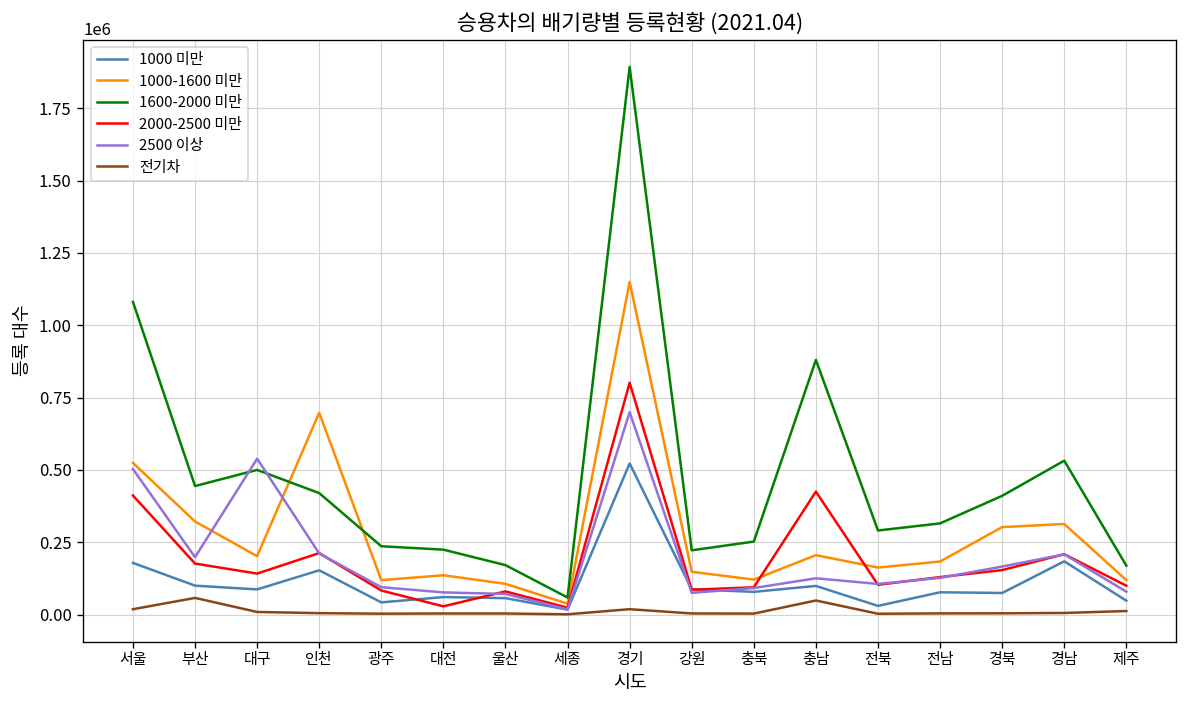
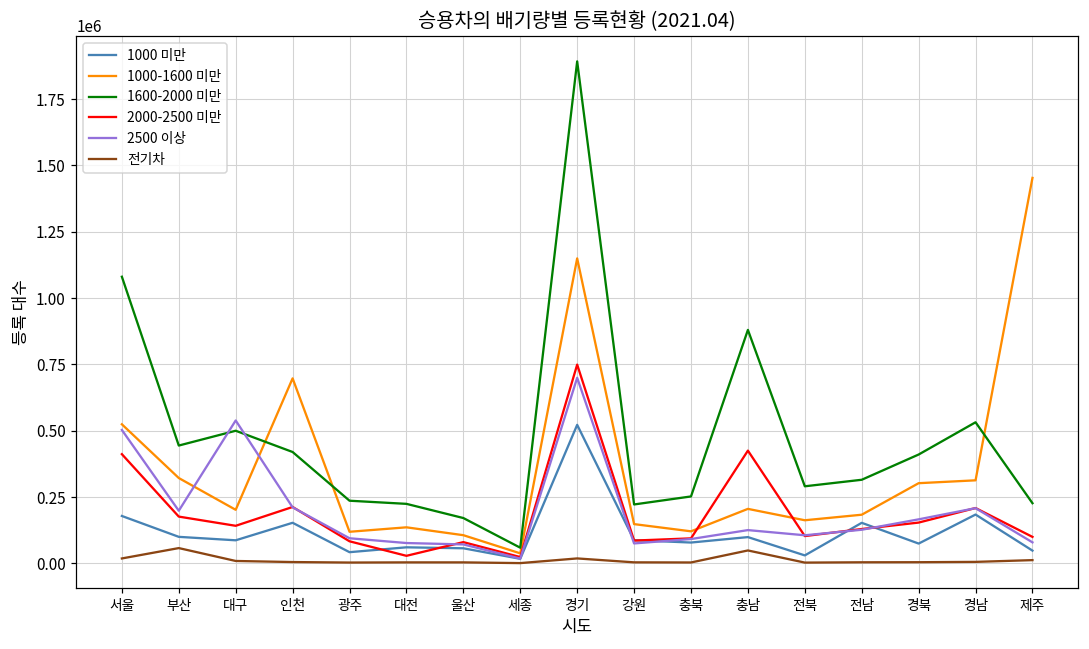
  {
    "1000 미만": {
      "서울": 180000,
      "부산": 100000,
      "대구": 90000,
      "인천": 150000,
      "광주": 40000,
      "대전": 60000,
      "울산": 60000,
      "경기": 520000,
      "충북": 80000,
      "충남": 100000,
      "전북": 30000,
-     "전남": 80000,
+     "전남": 150000,
      "경북": 70000,
      "경남": 180000,
      "제주": 50000
    },
    "1000-1600 미만": {
      "서울": 520000,
      "부산": 320000,
      "대구": 200000,
      "인천": 700000,
      "광주": 120000,
      "대전": 140000,
      "울산": 110000,
      "세종": 40000,
      "경기": 1150000,
      "강원": 150000,
      "충북": 120000,
      "충남": 210000,
      "전북": 160000,
      "전남": 180000,
      "경북": 300000,
      "경남": 310000,
-     "제주": 120000
+     "제주": 1450000
    },
    "1600-2000 미만": {
      "서울": 1080000,
      "부산": 440000,
      "대구": 500000,
      "인천": 420000,
      "광주": 240000,
      "대전": 220000,
      "울산": 170000,
      "세종": 60000,
      "경기": 1890000,
      "강원": 220000,
      "충북": 250000,
      "충남": 880000,
      "전북": 290000,
      "전남": 320000,
      "경북": 410000,
      "경남": 530000,
-     "제주": 170000
+     "제주": 230000
    },
    "2000-2500 미만": {
      "서울": 410000,
      "부산": 180000,
      "대구": 140000,
      "광주": 80000,
      "대전": 30000,
-     "경기": 800000,
+     "경기": 750000,
      "충남": 430000,
      "경북": 150000,
      "제주": 100000
    },
    "2500 이상": {
      "서울": 500000,
      "부산": 200000,
      "대구": 540000,
      "광주": 90000,
      "대전": 80000,
      "경기": 700000,
      "강원": 80000,
      "충남": 130000,
      "경북": 170000,
      "제주": 80000
    },
    "전기차": {
      "서울": 20000,
      "부산": 60000,
      "대구": 10000,
      "인천": 10000,
      "광주": 0,
      "대전": 0,
      "울산": 0,
      "세종": 0,
      "경기": 20000,
      "강원": 0,
      "충북": 0,
      "충남": 50000,
      "전북": 0,
      "전남": 0,
      "경북": 0,
      "경남": 10000,
      "제주": 10000
    }
  }
